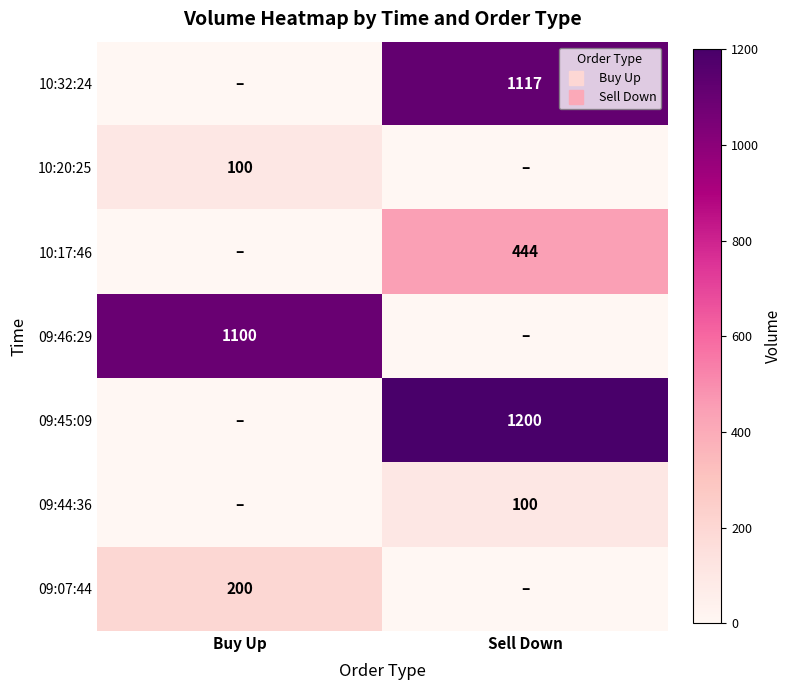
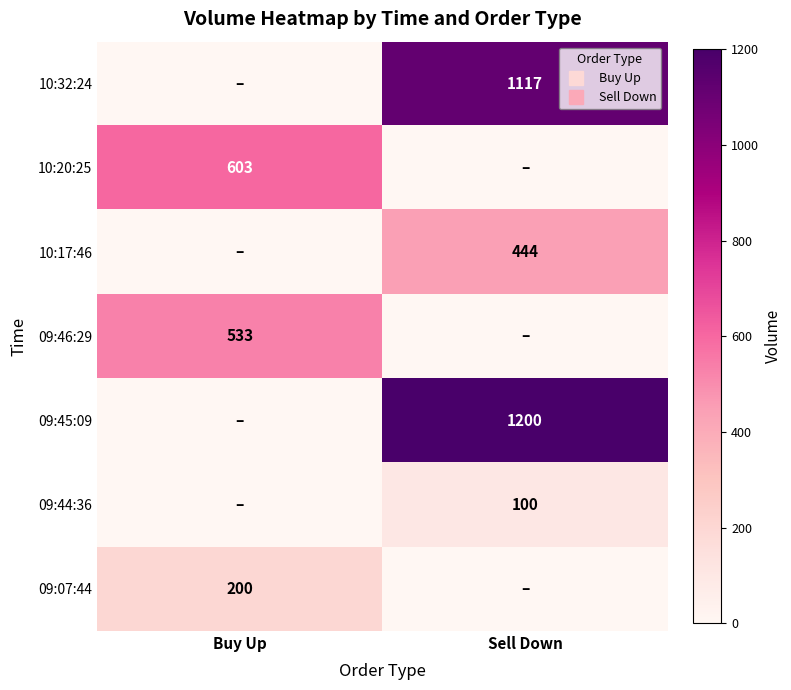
  {
    "10:32:24": {
      "Sell Down": 1117
    },
    "10:20:25": {
-     "Buy Up": 100
+     "Buy Up": 603
    },
    "10:17:46": {
      "Sell Down": 444
    },
    "09:46:29": {
-     "Buy Up": 1100
+     "Buy Up": 533
    },
    "09:45:09": {
      "Sell Down": 1200
    },
    "09:44:36": {
      "Sell Down": 100
    },
    "09:07:44": {
      "Buy Up": 200
    }
  }
